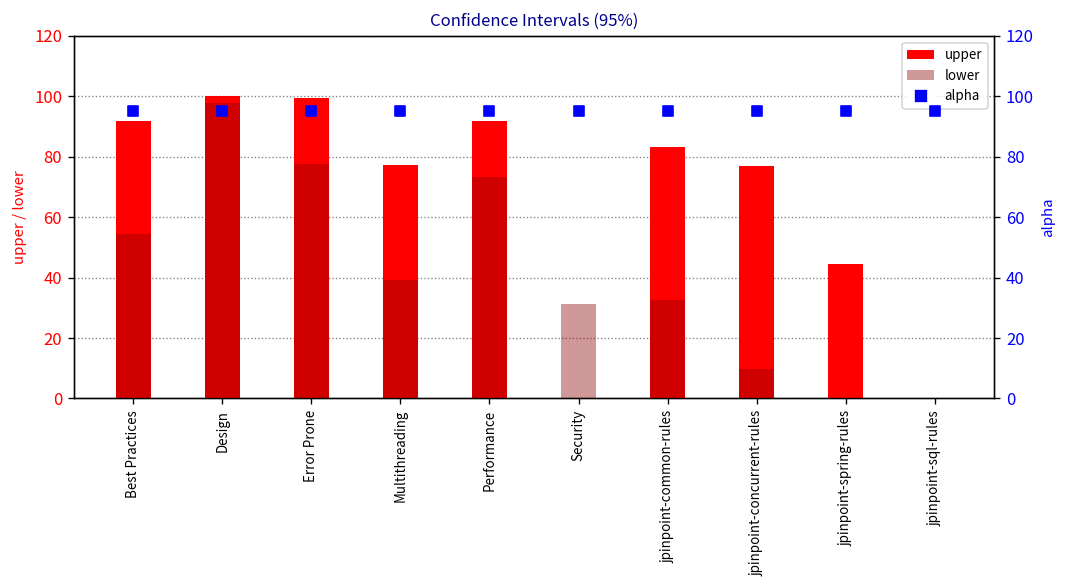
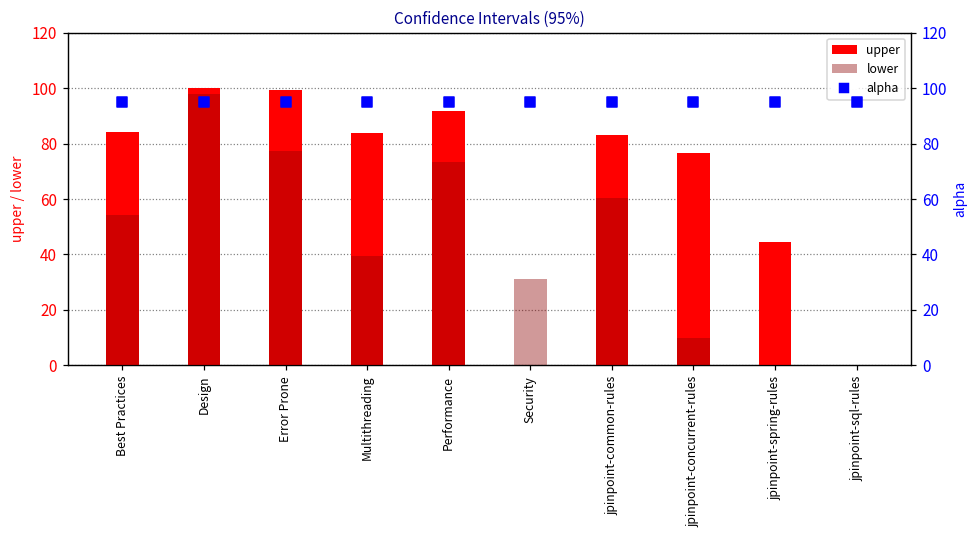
  {
    "upper": {
-     "Best Practices": 92,
+     "Best Practices": 84,
      "Design": 100,
      "Error Prone": 100,
-     "Multithreading": 77,
+     "Multithreading": 84,
      "Performance": 92,
      "Security": 0,
      "jpinpoint-common-rules": 83,
      "jpinpoint-concurrent-rules": 77,
      "jpinpoint-spring-rules": 45,
      "jpinpoint-sql-rules": 0
    },
    "lower": {
      "Security": 31,
-     "jpinpoint-common-rules": 33,
+     "jpinpoint-common-rules": 60,
      "jpinpoint-spring-rules": 0,
      "jpinpoint-sql-rules": 0
    }
  }
